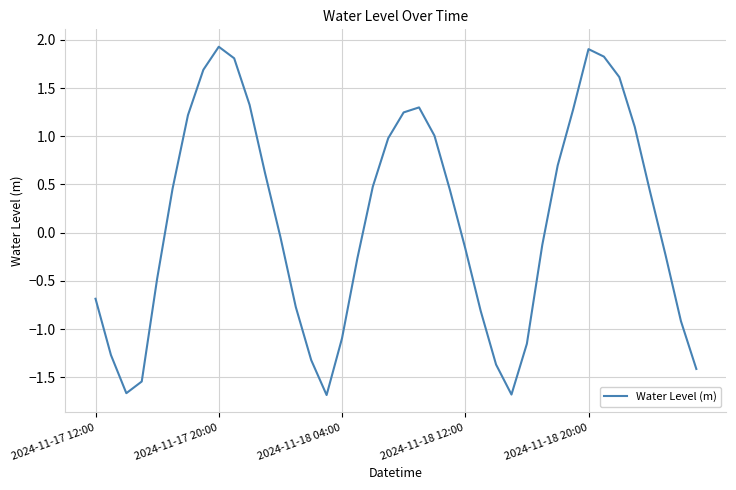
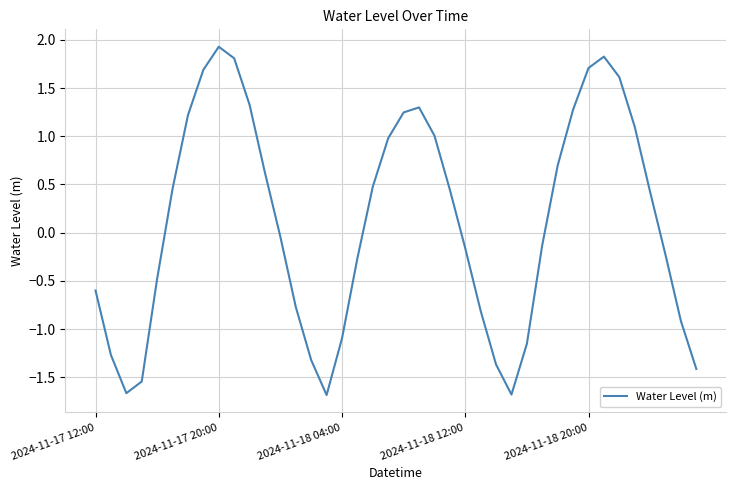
  {
-   "2024-11-17 12:00": -0.7,
+   "2024-11-17 12:00": -0.6,
    "2024-11-17 20:00": 1.9,
    "2024-11-18 04:00": -1.1,
    "2024-11-18 12:00": -0.2,
-   "2024-11-18 20:00": 1.9
+   "2024-11-18 20:00": 1.7
  }
